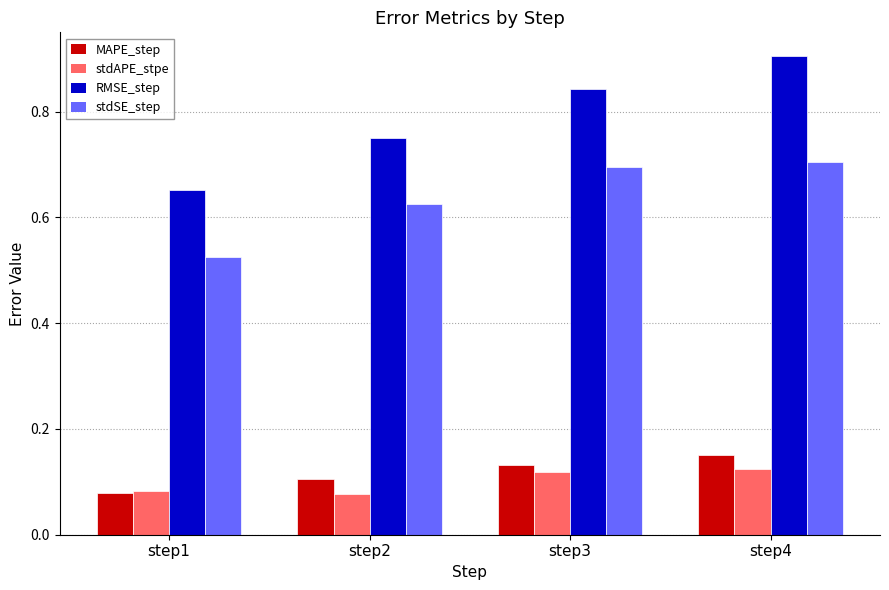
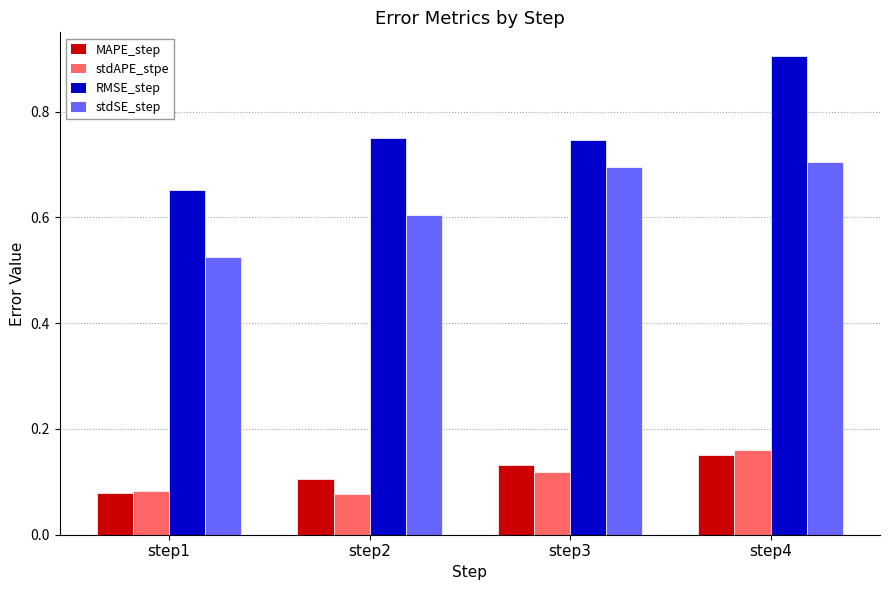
  {
    "MAPE_step": {
      "step1": 0.08,
      "step2": 0.11,
      "step3": 0.13,
      "step4": 0.15
    },
    "stdAPE_stpe": {
      "step1": 0.08,
      "step2": 0.08,
      "step3": 0.12,
-     "step4": 0.13
+     "step4": 0.16
    },
    "RMSE_step": {
      "step1": 0.65,
      "step2": 0.75,
-     "step3": 0.84,
+     "step3": 0.75,
      "step4": 0.90
    },
    "stdSE_step": {
      "step1": 0.53,
-     "step2": 0.63,
+     "step2": 0.60,
      "step3": 0.70,
      "step4": 0.70
    }
  }
